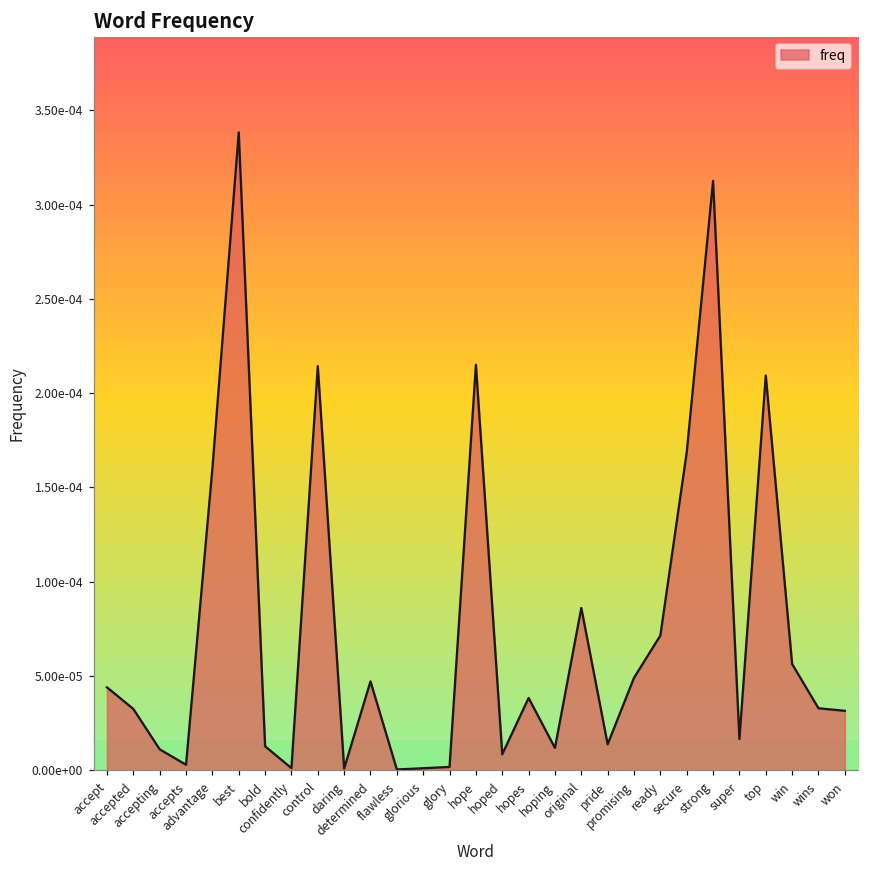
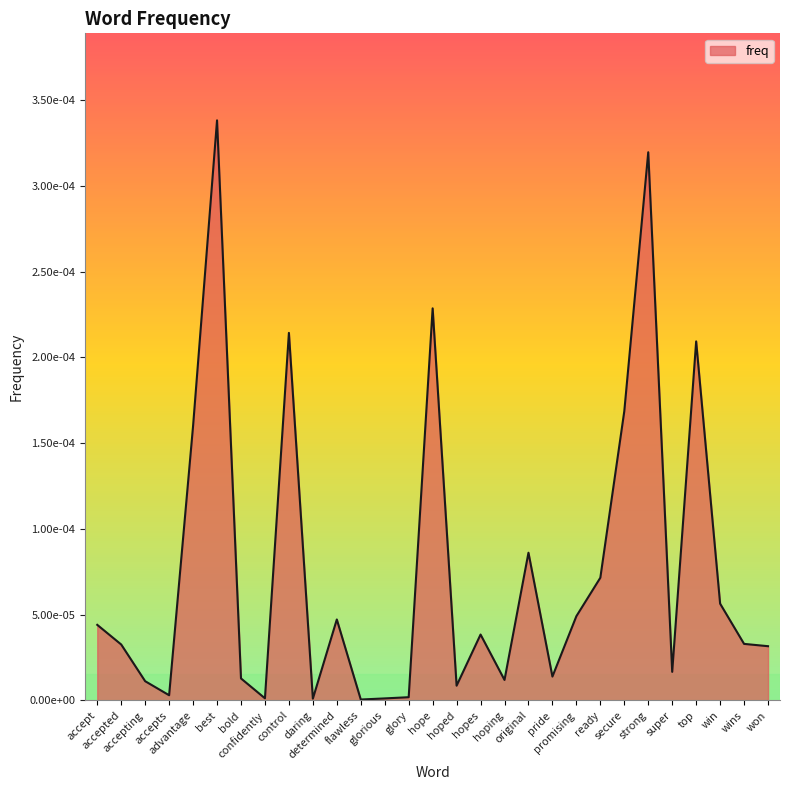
  {
    "accept": 0.000044,
    "accepted": 0.000033,
    "advantage": 0.000160,
    "best": 0.000338,
    "control": 0.000214,
    "determined": 0.000047,
-   "hope": 0.000215,
+   "hope": 0.000229,
    "hopes": 0.000038,
    "original": 0.000086,
    "promising": 0.000049,
    "ready": 0.000072,
    "secure": 0.000169,
-   "strong": 0.000313,
+   "strong": 0.000320,
    "super": 0.000017,
    "top": 0.000209,
    "win": 0.000056,
    "wins": 0.000033,
    "won": 0.000032
  }
